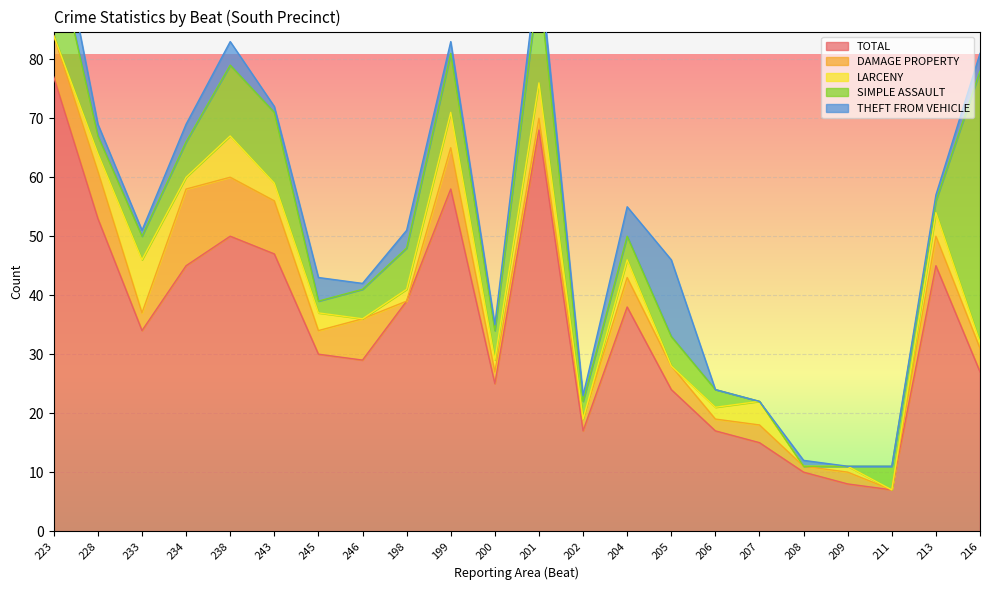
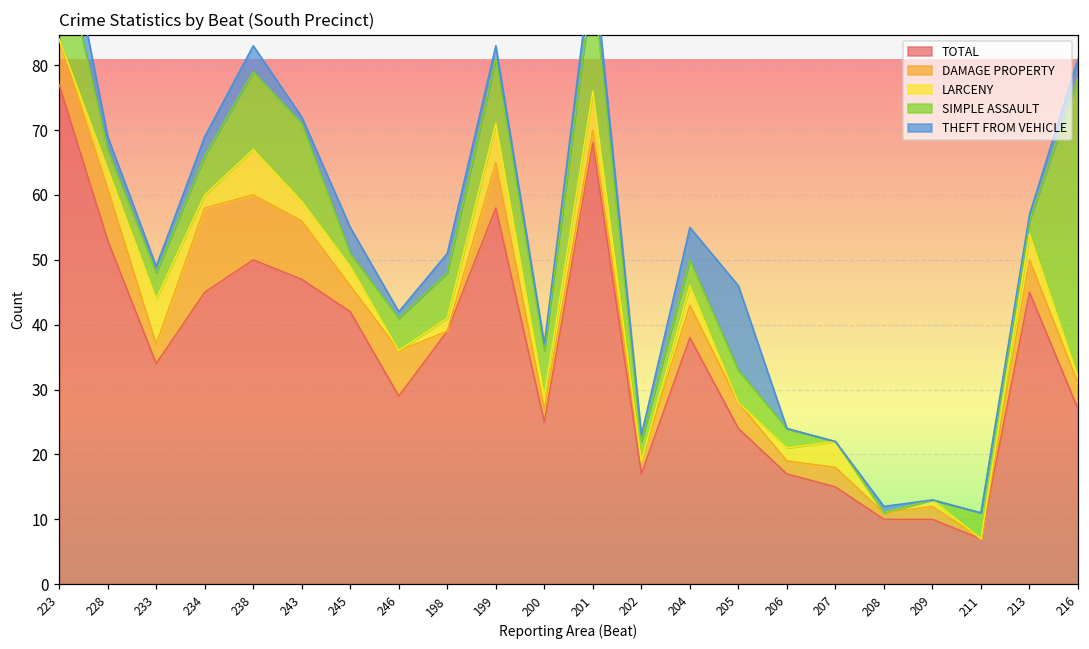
  {
    "TOTAL": {
      "223": 77,
      "228": 53,
      "233": 34,
      "234": 45,
      "238": 50,
      "243": 47,
-     "245": 30,
+     "245": 42,
      "246": 29,
      "199": 58,
      "200": 25,
      "201": 68,
      "202": 17,
      "204": 38,
      "205": 24,
      "206": 17,
      "207": 15,
      "208": 10,
-     "209": 8,
+     "209": 10,
      "213": 45,
      "216": 27
    },
    "DAMAGE PROPERTY": {
      "228": 8,
      "233": 3,
      "234": 13,
      "238": 10,
      "243": 9,
      "245": 4,
      "199": 7,
      "200": 2,
      "201": 2,
      "204": 5,
      "206": 2,
      "207": 3,
      "209": 2,
      "213": 5,
      "216": 4
    },
    "LARCENY": {
      "228": 3,
-     "233": 9,
+     "233": 7,
      "234": 2,
      "238": 7,
      "243": 3,
      "245": 3,
      "198": 2,
      "199": 6,
      "200": 2,
      "201": 6,
      "204": 3,
      "206": 2,
      "213": 4,
      "216": 1
    },
    "SIMPLE ASSAULT": {
      "228": 3,
      "233": 4,
      "234": 6,
      "238": 12,
      "243": 12,
      "245": 2,
      "246": 5,
      "198": 7,
      "199": 10,
-     "200": 5,
+     "200": 7,
      "202": 3,
      "204": 4,
      "205": 5,
      "213": 2,
      "216": 46
    },
    "THEFT FROM VEHICLE": {
      "228": 2,
      "233": 1,
      "234": 3,
      "238": 4,
      "243": 1,
      "245": 4,
      "246": 1,
      "198": 3,
      "199": 2,
      "200": 1,
      "202": 1,
      "204": 5,
      "205": 13,
      "208": 1,
      "213": 1,
      "216": 3
    }
  }
